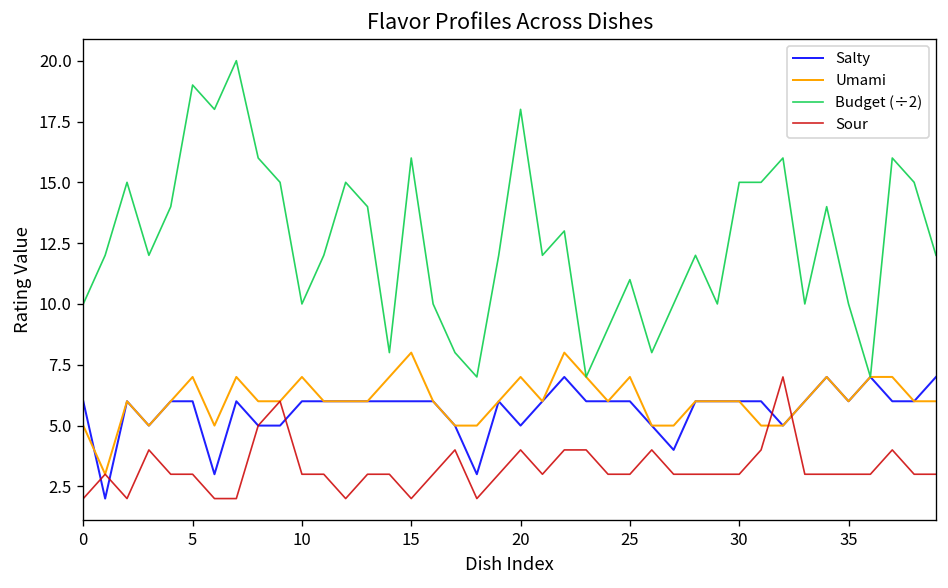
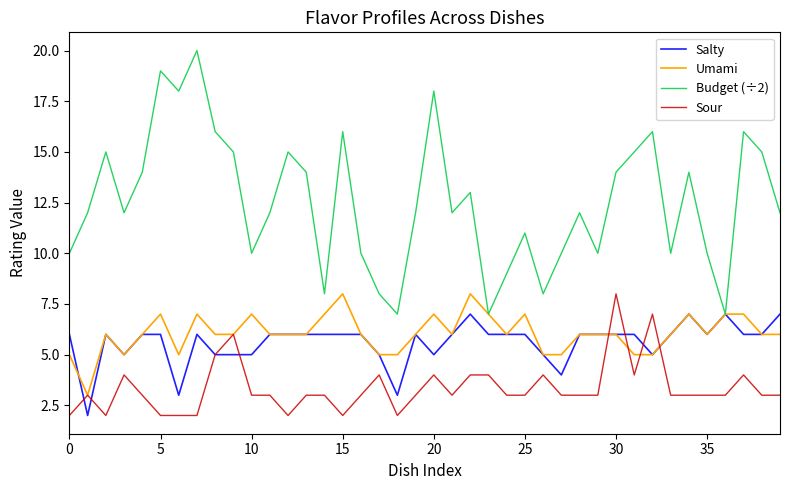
  {
    "Salty": {
      "0": 6,
      "5": 6,
-     "10": 6,
+     "10": 5,
      "15": 6,
      "20": 5,
      "25": 6
    },
    "Umami": {
      "0": 5,
      "5": 7,
      "10": 7,
      "15": 8,
      "20": 7,
      "25": 7
    },
    "Budget (÷2)": {
      "0": 10,
      "5": 19,
      "10": 10,
      "15": 16,
      "20": 18,
      "25": 11,
-     "30": 15,
+     "30": 14,
      "35": 10
    },
    "Sour": {
      "0": 2,
-     "5": 3,
+     "5": 2,
      "10": 3,
      "15": 2,
      "20": 4,
      "25": 3,
-     "30": 3,
+     "30": 8,
      "35": 3
    }
  }
